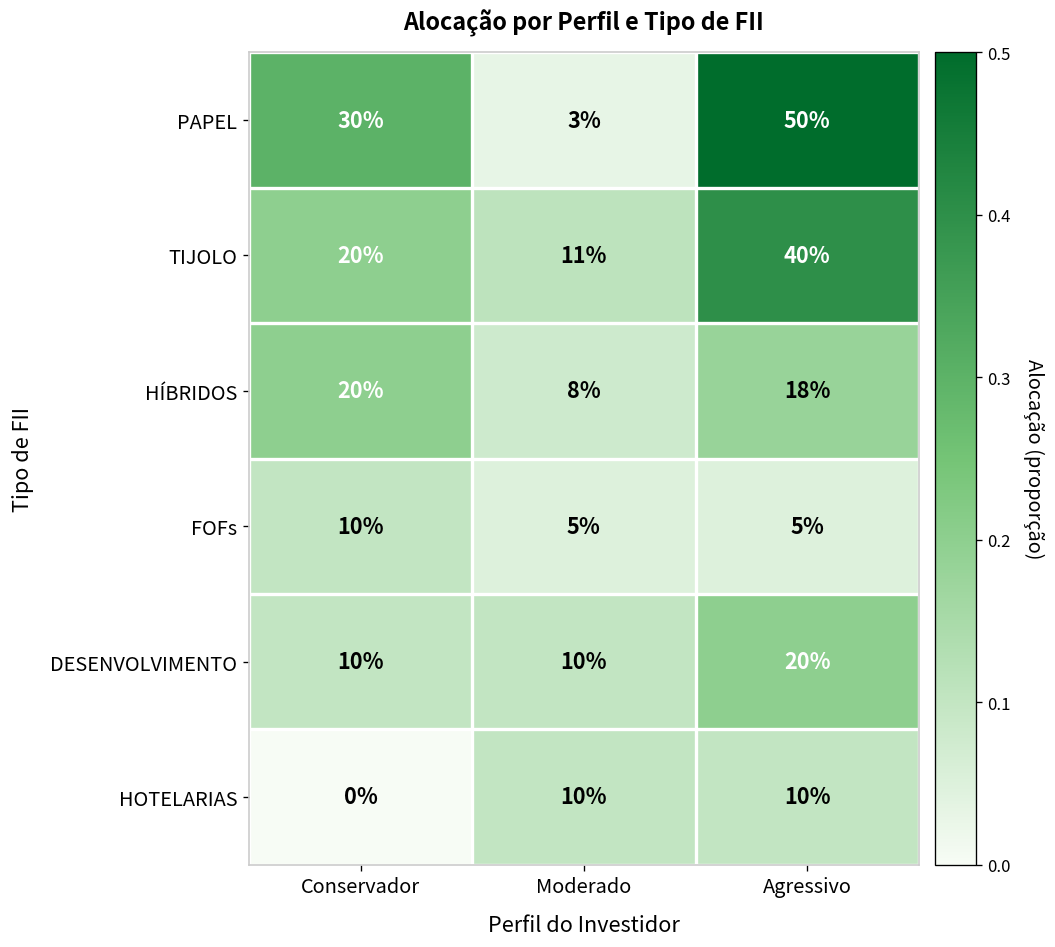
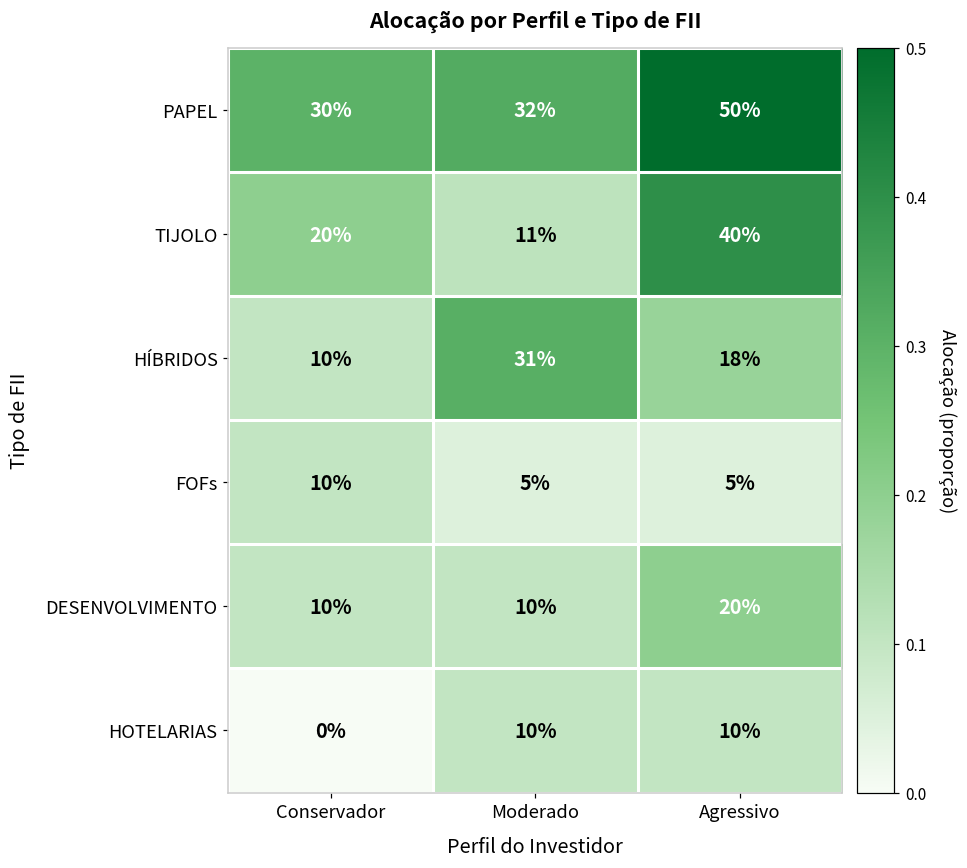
  {
    "PAPEL": {
      "Conservador": "30%",
-     "Moderado": "3%",
+     "Moderado": "32%",
      "Agressivo": "50%"
    },
    "TIJOLO": {
      "Conservador": "20%",
      "Moderado": "11%",
      "Agressivo": "40%"
    },
    "HÍBRIDOS": {
-     "Conservador": "20%",
-     "Moderado": "8%",
+     "Conservador": "10%",
+     "Moderado": "31%",
      "Agressivo": "18%"
    },
    "FOFs": {
      "Conservador": "10%",
      "Moderado": "5%",
      "Agressivo": "5%"
    },
    "DESENVOLVIMENTO": {
      "Conservador": "10%",
      "Moderado": "10%",
      "Agressivo": "20%"
    },
    "HOTELARIAS": {
      "Conservador": "0%",
      "Moderado": "10%",
      "Agressivo": "10%"
    }
  }
